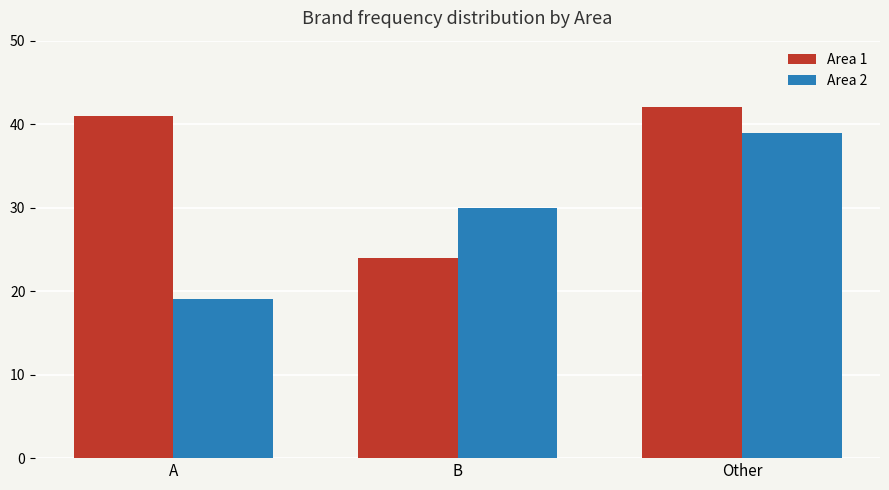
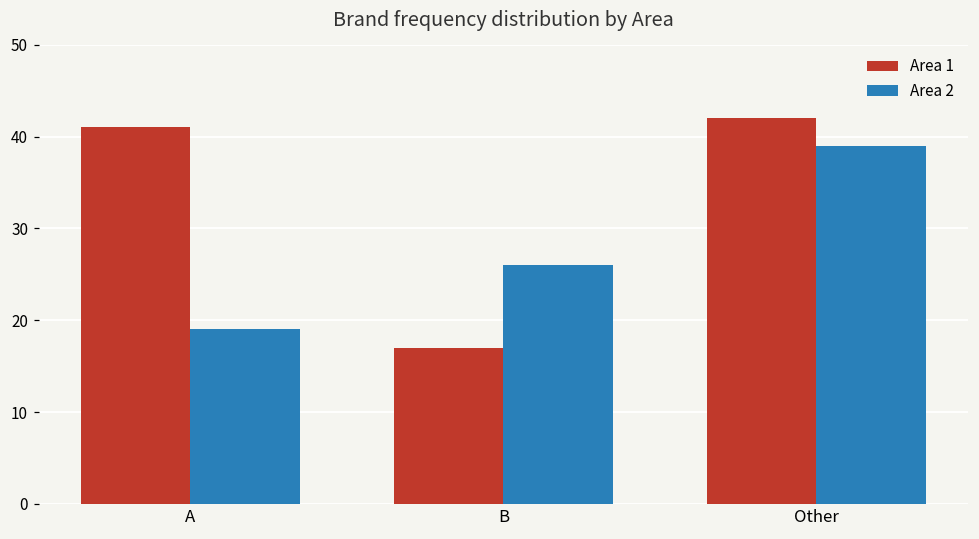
  {
    "Area 1": {
      "A": 41,
-     "B": 24,
+     "B": 17,
      "Other": 42
    },
    "Area 2": {
      "A": 19,
-     "B": 30,
+     "B": 26,
      "Other": 39
    }
  }
